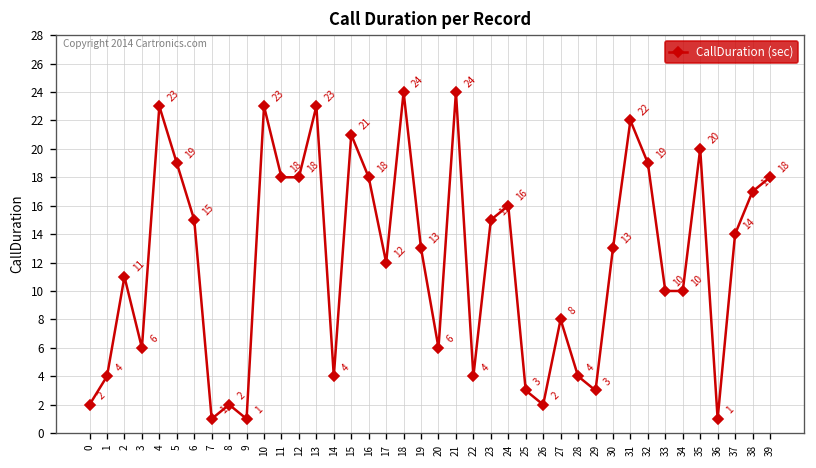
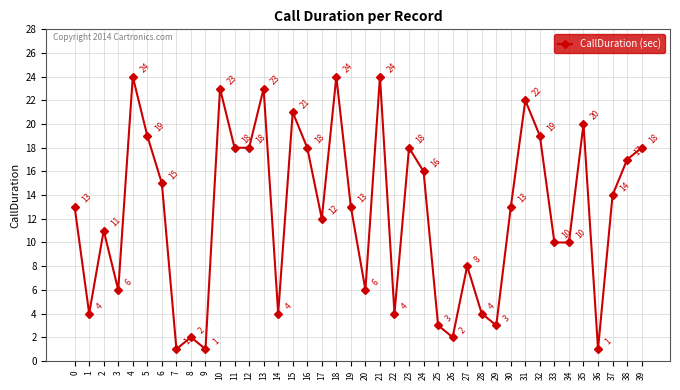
  {
-   "0": 2,
+   "0": 13,
    "1": 4,
    "2": 11,
    "3": 6,
-   "4": 23,
+   "4": 24,
    "5": 19,
    "6": 15,
    "8": 2,
    "9": 1,
    "10": 23,
    "12": 18,
    "13": 23,
    "14": 4,
    "15": 21,
    "16": 18,
    "17": 12,
    "18": 24,
    "19": 13,
    "20": 6,
    "21": 24,
    "22": 4,
-   "23": 15,
+   "23": 18,
    "24": 16,
    "25": 3,
    "26": 2,
    "27": 8,
    "28": 4,
    "29": 3,
    "30": 13,
    "31": 22,
    "32": 19,
    "34": 10,
    "35": 20,
    "36": 1,
    "37": 14,
    "39": 18
  }
